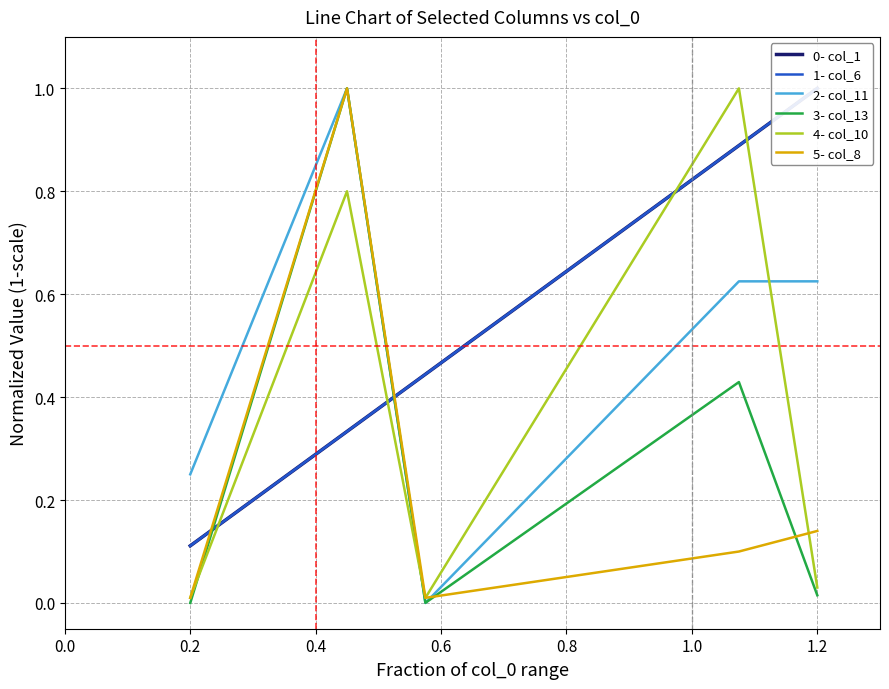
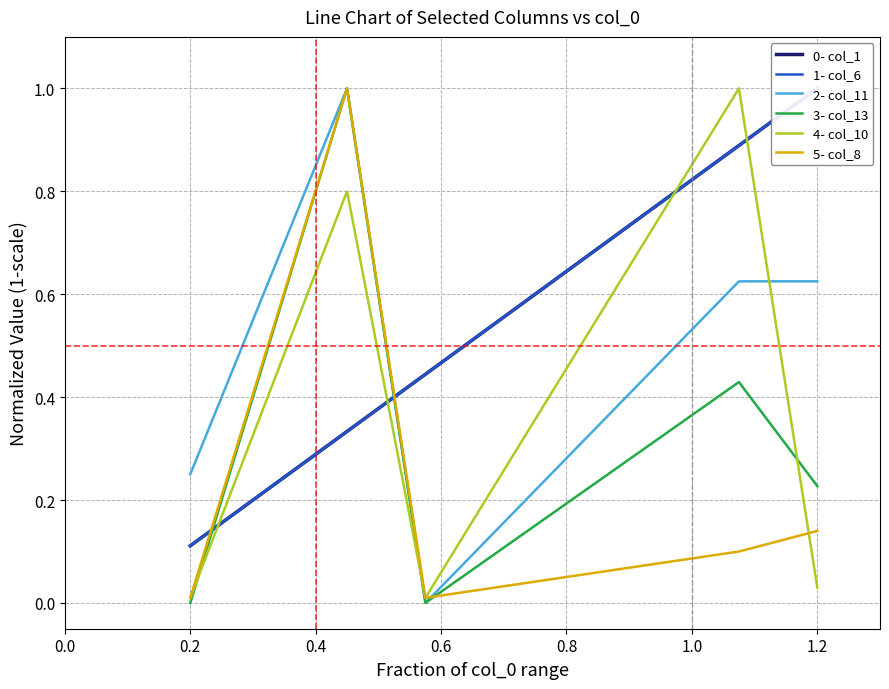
  {
    "1- col_6": {
      "0.2": 0.11
    },
    "2- col_11": {
      "0.2": 0.25,
      "1.2": 0.63
    },
    "3- col_13": {
      "0.2": 0.00,
-     "1.2": 0.02
+     "1.2": 0.23
    },
    "4- col_10": {
      "1.2": 0.03
    },
    "5- col_8": {
      "1.2": 0.14
    }
  }
